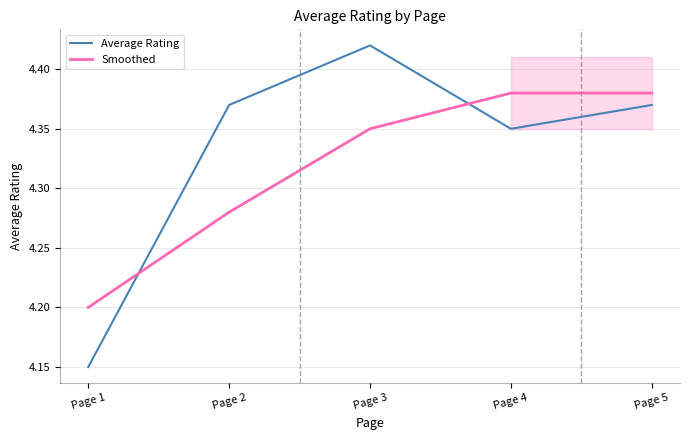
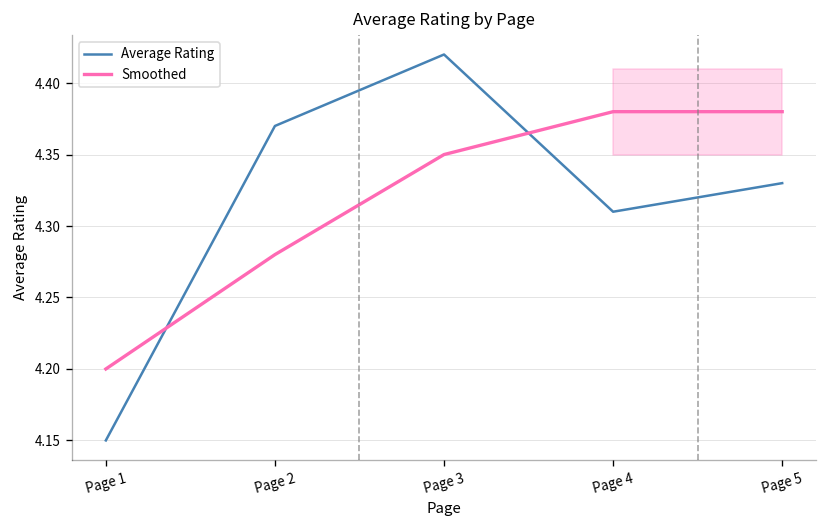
  {
    "Average Rating": {
      "Page 1": 4.15,
      "Page 2": 4.37,
      "Page 3": 4.42,
-     "Page 4": 4.35,
-     "Page 5": 4.37
+     "Page 4": 4.31,
+     "Page 5": 4.33
    }
  }
